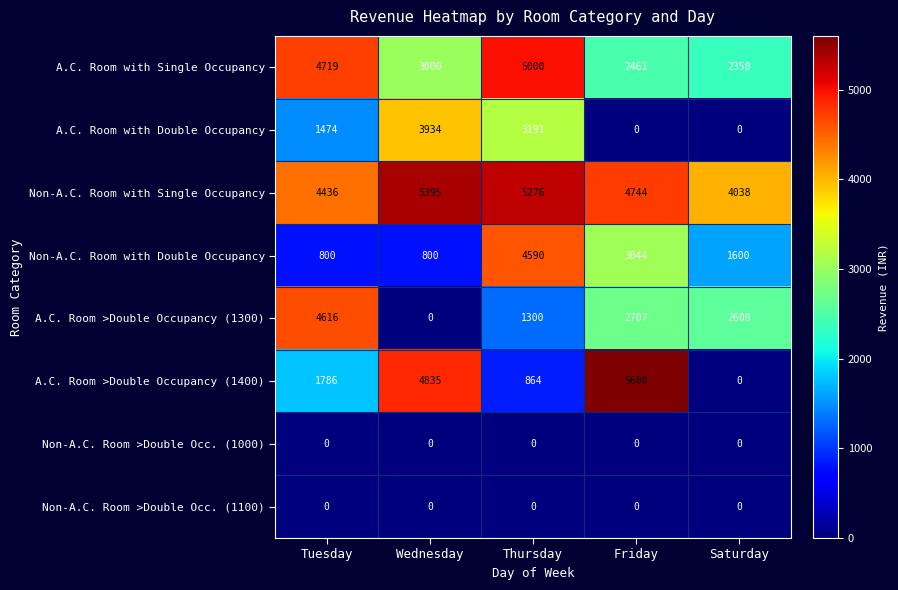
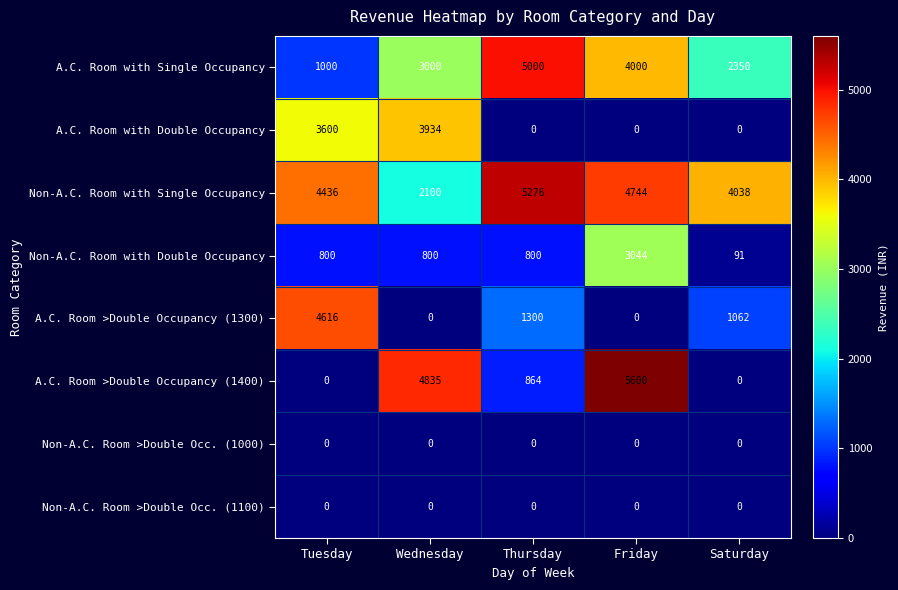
  {
    "A.C. Room with Single Occupancy": {
-     "Tuesday": 4719,
+     "Tuesday": 1000,
      "Wednesday": 3000,
      "Thursday": 5000,
-     "Friday": 2461,
+     "Friday": 4000,
      "Saturday": 2350
    },
    "A.C. Room with Double Occupancy": {
-     "Tuesday": 1474,
+     "Tuesday": 3600,
      "Wednesday": 3934,
-     "Thursday": 3191,
+     "Thursday": 0,
      "Friday": 0,
      "Saturday": 0
    },
    "Non-A.C. Room with Single Occupancy": {
      "Tuesday": 4436,
-     "Wednesday": 5395,
+     "Wednesday": 2100,
      "Thursday": 5276,
      "Friday": 4744,
      "Saturday": 4038
    },
    "Non-A.C. Room with Double Occupancy": {
      "Tuesday": 800,
      "Wednesday": 800,
-     "Thursday": 4590,
+     "Thursday": 800,
      "Friday": 3044,
-     "Saturday": 1600
+     "Saturday": 91
    },
    "A.C. Room >Double Occupancy (1300)": {
      "Tuesday": 4616,
      "Wednesday": 0,
      "Thursday": 1300,
-     "Friday": 2707,
-     "Saturday": 2600
+     "Friday": 0,
+     "Saturday": 1062
    },
    "A.C. Room >Double Occupancy (1400)": {
-     "Tuesday": 1786,
+     "Tuesday": 0,
      "Wednesday": 4835,
      "Thursday": 864,
      "Friday": 5600,
      "Saturday": 0
    },
    "Non-A.C. Room >Double Occ. (1000)": {
      "Tuesday": 0,
      "Wednesday": 0,
      "Thursday": 0,
      "Friday": 0,
      "Saturday": 0
    },
    "Non-A.C. Room >Double Occ. (1100)": {
      "Tuesday": 0,
      "Wednesday": 0,
      "Thursday": 0,
      "Friday": 0,
      "Saturday": 0
    }
  }
